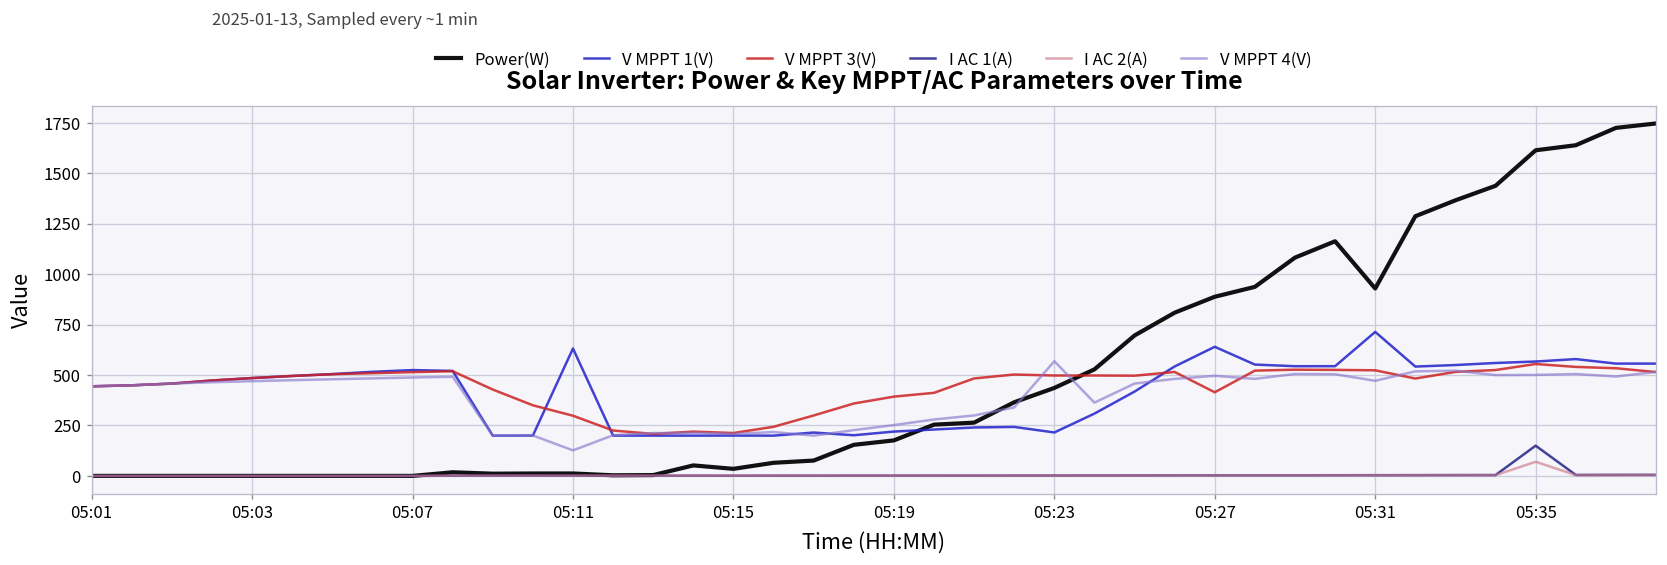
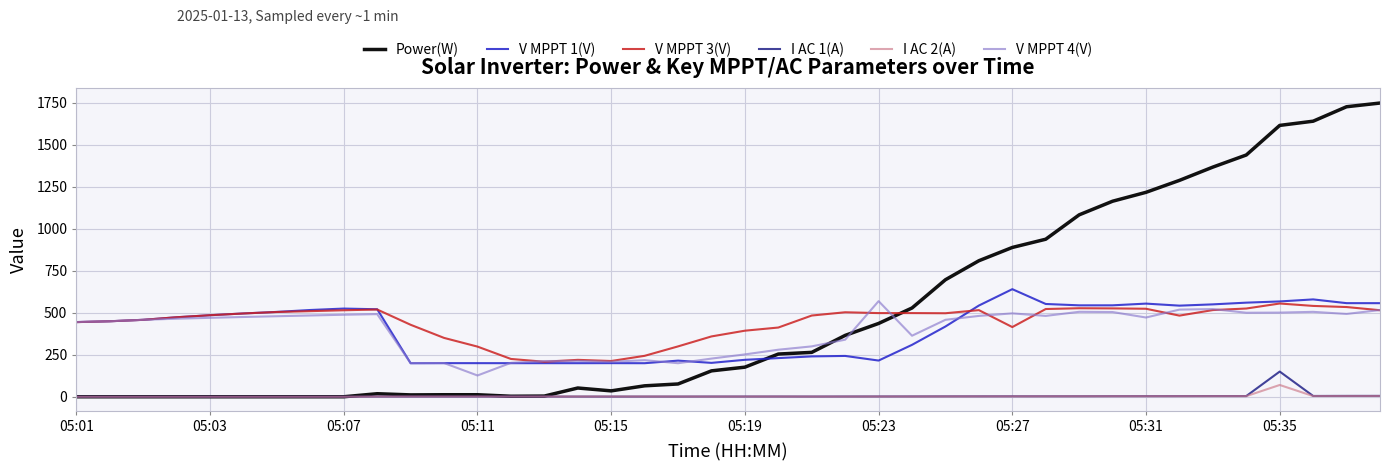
  {
    "Power(W)": {
      "05:15": 40,
      "05:19": 180,
      "05:23": 440,
      "05:27": 890,
-     "05:31": 930,
+     "05:31": 1220,
      "05:35": 1610
    },
    "V MPPT 1(V)": {
-     "05:11": 630,
+     "05:11": 200,
      "05:19": 220,
      "05:23": 220,
      "05:27": 640,
-     "05:31": 710
+     "05:31": 550
    },
    "V MPPT 3(V)": {
      "05:11": 300,
      "05:19": 390,
      "05:23": 500,
      "05:27": 410,
      "05:31": 520
    },
    "I AC 1(A)": {
      "05:35": 150
    },
    "I AC 2(A)": {
      "05:35": 70
    },
    "V MPPT 4(V)": {
      "05:03": 470,
      "05:07": 490,
      "05:11": 130,
      "05:19": 250,
      "05:23": 570,
      "05:27": 500,
      "05:31": 470,
      "05:35": 500
    }
  }
